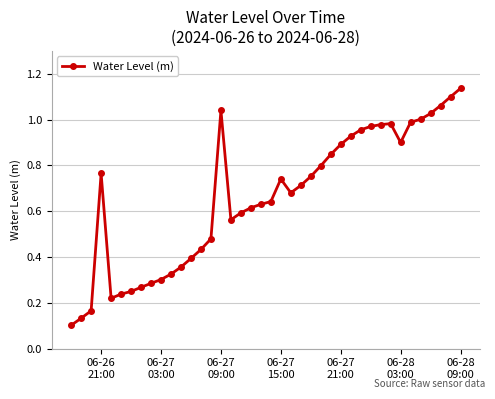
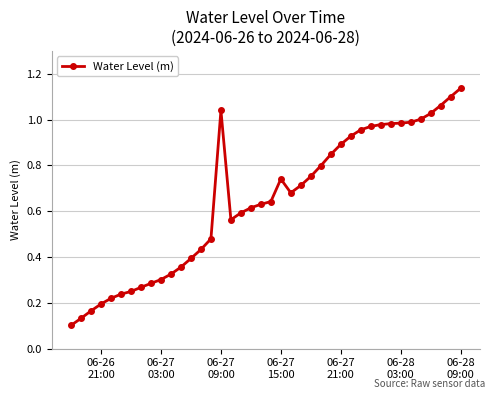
  {
-   "06-26 21:00": 0.76,
+   "06-26 21:00": 0.20,
    "06-27 03:00": 0.30,
    "06-27 09:00": 1.04,
    "06-27 15:00": 0.74,
    "06-27 21:00": 0.89,
-   "06-28 03:00": 0.90,
+   "06-28 03:00": 0.98,
    "06-28 09:00": 1.14
  }
